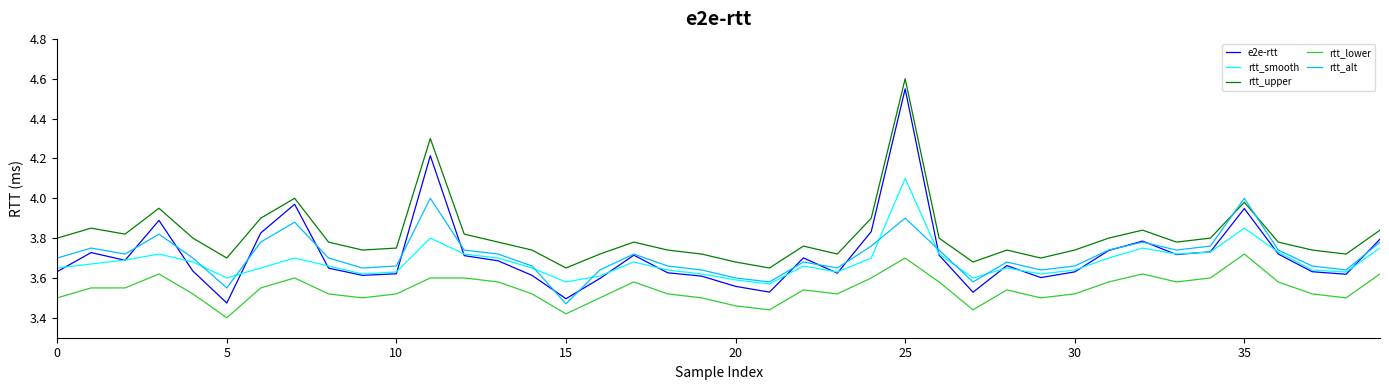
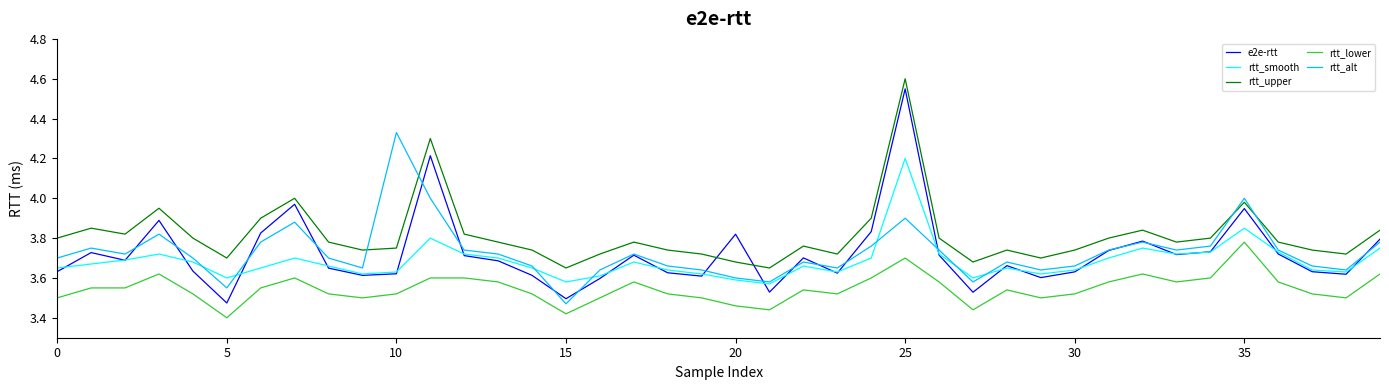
  {
    "e2e-rtt": {
      "0": 3.63,
      "5": 3.47,
      "15": 3.50,
-     "20": 3.56,
+     "20": 3.82,
      "25": 4.55,
      "35": 3.95
    },
    "rtt_smooth": {
      "0": 3.65,
      "5": 3.6,
      "15": 3.58,
-     "25": 4.1,
+     "25": 4.2,
      "35": 3.85
    },
    "rtt_upper": {
      "0": 3.80,
      "5": 3.70,
      "10": 3.75,
      "15": 3.65,
      "20": 3.68,
      "25": 4.60,
      "30": 3.74,
      "35": 3.98
    },
    "rtt_lower": {
      "0": 3.50,
      "5": 3.40,
      "10": 3.52,
      "15": 3.42,
      "20": 3.46,
      "25": 3.70,
      "30": 3.52,
-     "35": 3.72
+     "35": 3.78
    },
    "rtt_alt": {
      "0": 3.70,
      "5": 3.55,
-     "10": 3.66,
+     "10": 4.33,
      "15": 3.47,
      "25": 3.90,
      "30": 3.66,
      "35": 4.00
    }
  }
